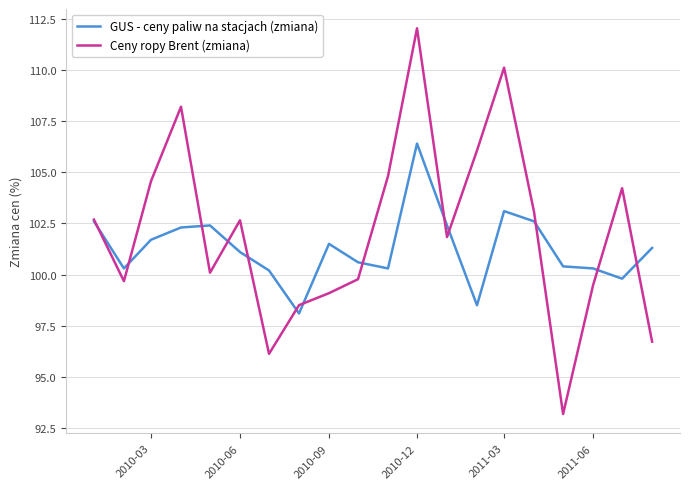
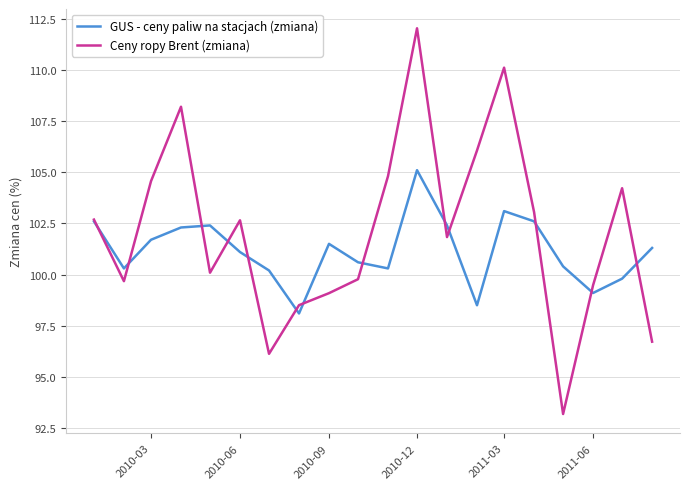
  {
    "GUS - ceny paliw na stacjach (zmiana)": {
      "2010-03": 101.7,
      "2010-06": 101.1,
      "2010-09": 101.5,
-     "2010-12": 106.4,
+     "2010-12": 105.1,
      "2011-03": 103.1,
-     "2011-06": 100.3
+     "2011-06": 99.1
    },
    "Ceny ropy Brent (zmiana)": {
      "2010-03": 104.6,
      "2010-06": 102.7,
      "2010-09": 99.1,
      "2010-12": 112.0,
      "2011-03": 110.1,
      "2011-06": 99.5
    }
  }
